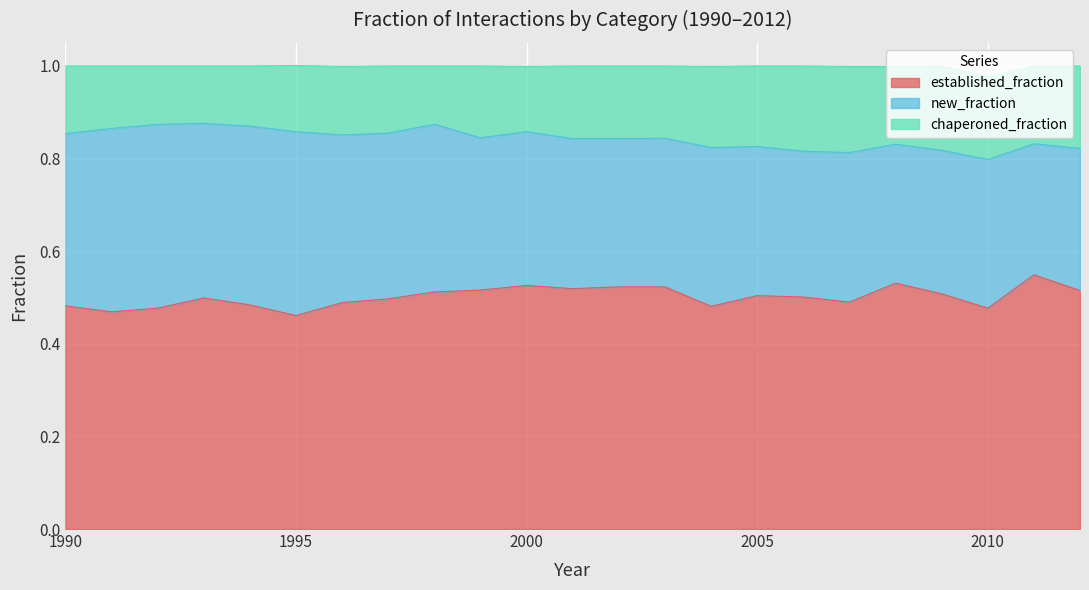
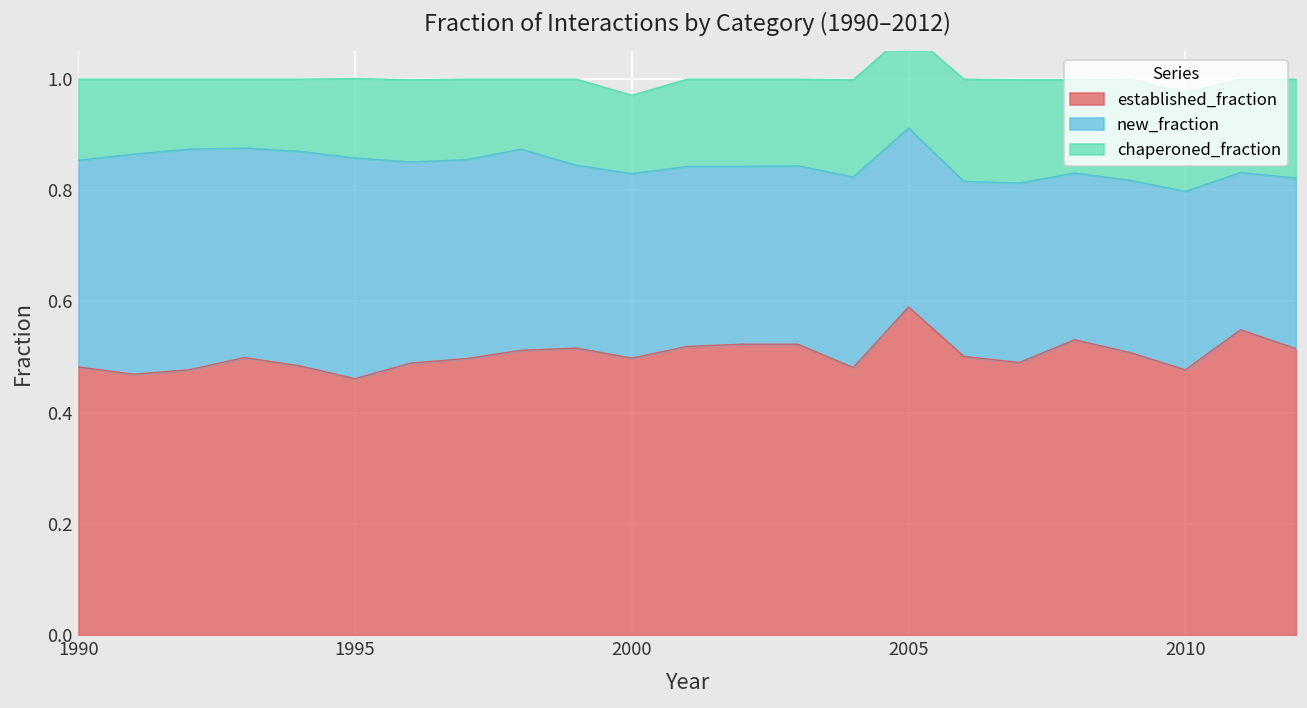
  {
    "established_fraction": {
      "1990": 0.48,
      "1995": 0.46,
-     "2000": 0.53,
-     "2005": 0.50,
+     "2000": 0.50,
+     "2005": 0.59,
      "2010": 0.48
    }
  }
